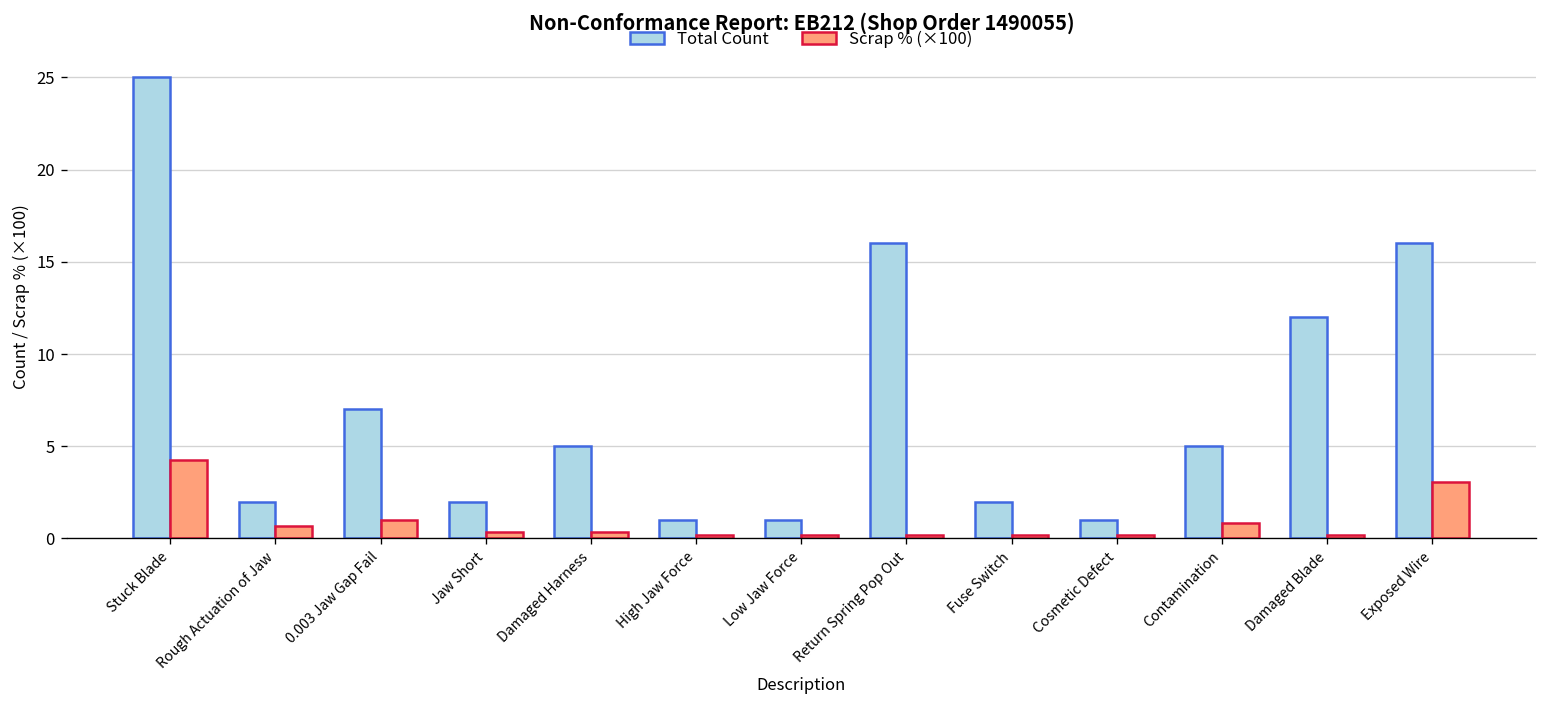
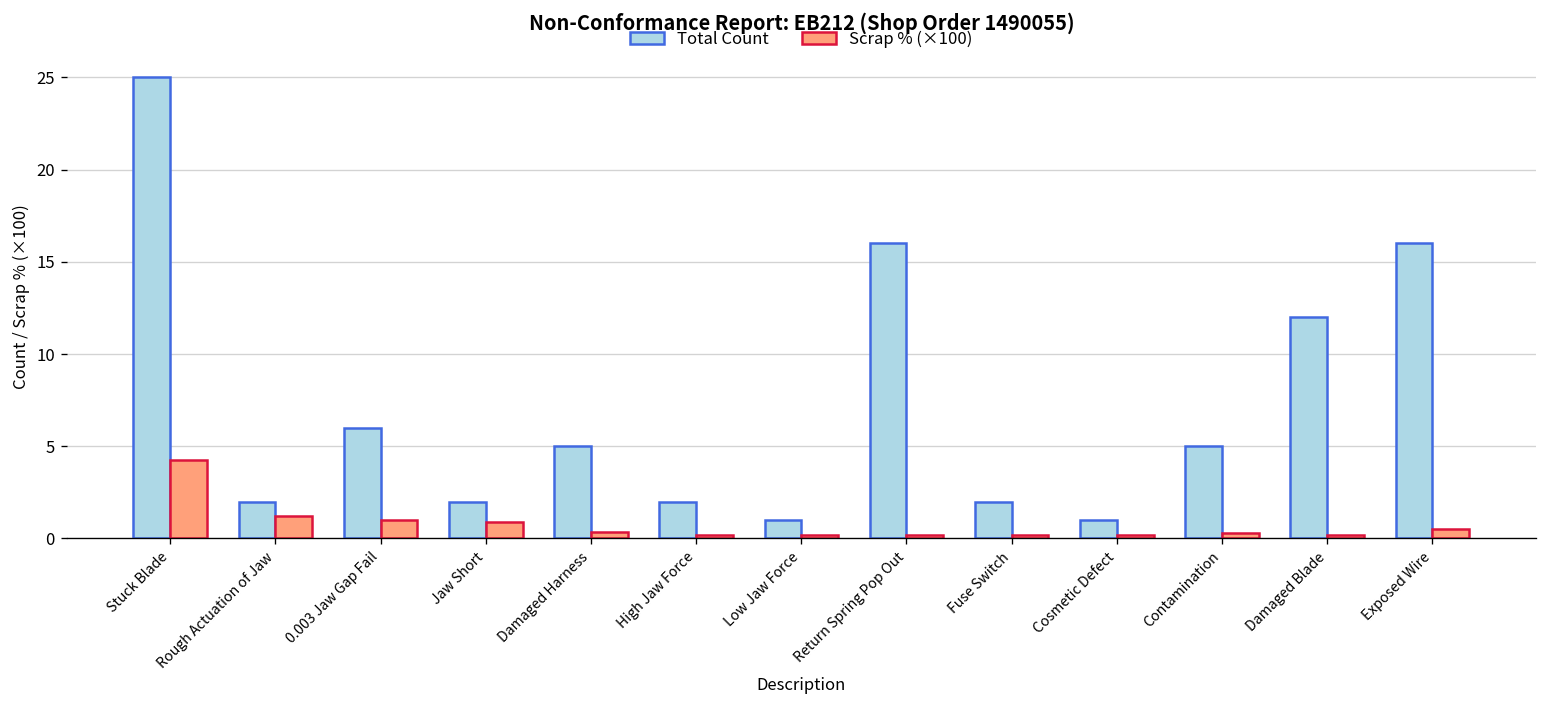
  {
    "Total Count": {
      "Stuck Blade": 25,
      "Rough Actuation of Jaw": 2,
-     "0.003 Jaw Gap Fail": 7,
+     "0.003 Jaw Gap Fail": 6,
      "Jaw Short": 2,
      "Damaged Harness": 5,
-     "High Jaw Force": 1,
+     "High Jaw Force": 2,
      "Low Jaw Force": 1,
      "Return Spring Pop Out": 16,
      "Fuse Switch": 2,
      "Cosmetic Defect": 1,
      "Contamination": 5,
      "Damaged Blade": 12,
      "Exposed Wire": 16
    },
    "Scrap % (×100)": {
      "Stuck Blade": 4.2,
-     "Rough Actuation of Jaw": 0.7,
+     "Rough Actuation of Jaw": 1.2,
      "0.003 Jaw Gap Fail": 1.0,
-     "Jaw Short": 0.3,
+     "Jaw Short": 0.9,
      "Damaged Harness": 0.3,
      "High Jaw Force": 0.2,
      "Low Jaw Force": 0.2,
      "Return Spring Pop Out": 0.2,
      "Fuse Switch": 0.2,
      "Cosmetic Defect": 0.2,
-     "Contamination": 0.9,
+     "Contamination": 0.3,
      "Damaged Blade": 0.2,
-     "Exposed Wire": 3.1
+     "Exposed Wire": 0.5
    }
  }
